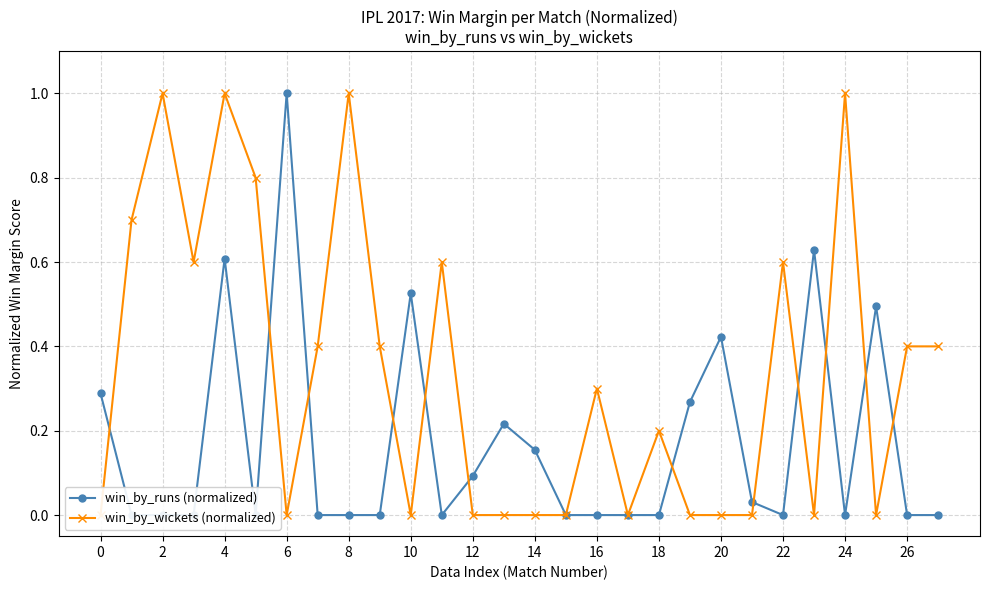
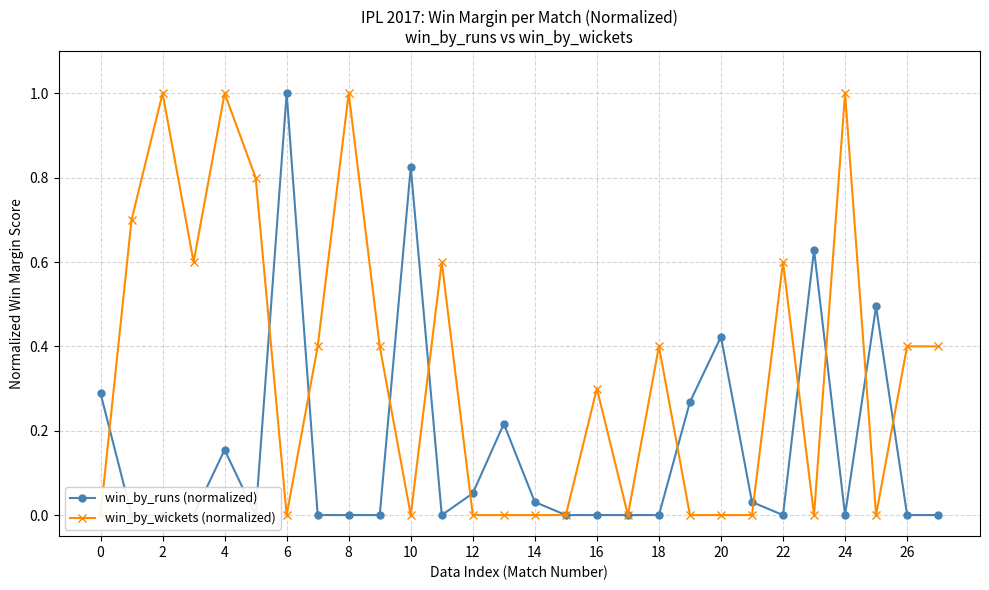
  {
    "win_by_runs (normalized)": {
      "0": 0.29,
-     "4": 0.61,
+     "4": 0.15,
      "6": 1.00,
      "8": 0.00,
-     "10": 0.53,
-     "12": 0.09,
-     "14": 0.15,
+     "10": 0.82,
+     "12": 0.05,
+     "14": 0.03,
      "16": 0.00,
      "18": 0.00,
      "20": 0.42,
      "22": 0.00,
      "24": 0.00,
      "26": 0.00
    },
    "win_by_wickets (normalized)": {
      "2": 1.00,
      "4": 1.00,
      "6": 0.00,
      "8": 1.00,
      "10": 0.00,
      "12": 0.00,
      "14": 0.00,
      "16": 0.30,
-     "18": 0.20,
+     "18": 0.40,
      "20": 0.00,
      "22": 0.60,
      "24": 1.00,
      "26": 0.40
    }
  }
